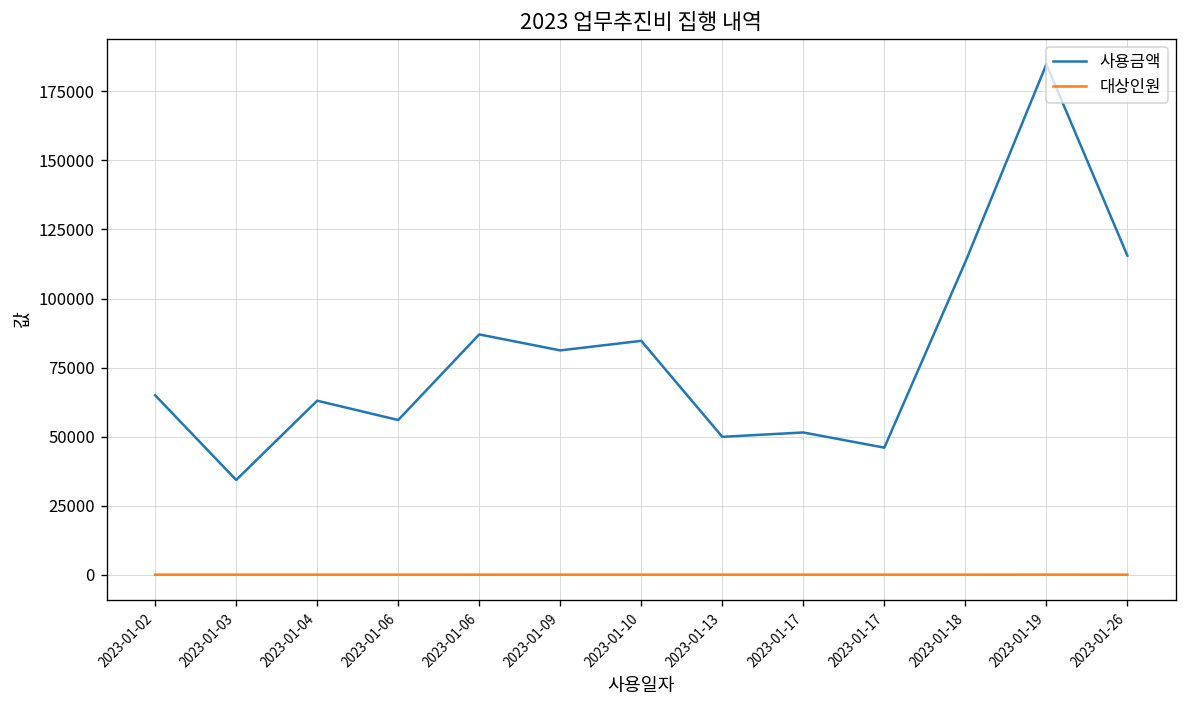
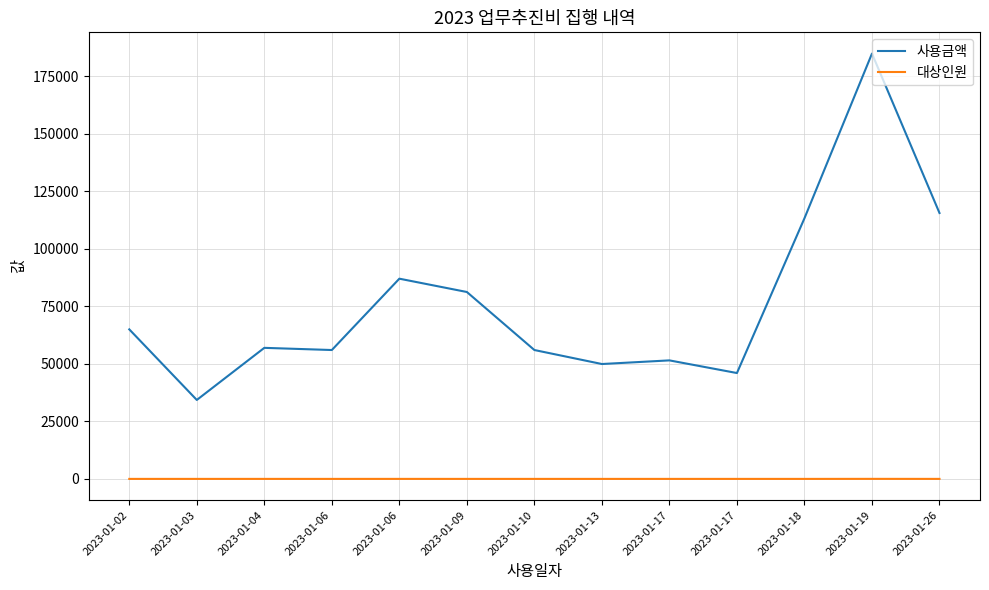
  {
    "사용금액": {
      "2023-01-02": 65000,
      "2023-01-03": 34000,
-     "2023-01-04": 63000,
+     "2023-01-04": 57000,
      "2023-01-09": 81000,
-     "2023-01-10": 85000,
+     "2023-01-10": 56000,
      "2023-01-13": 50000,
      "2023-01-18": 113000,
      "2023-01-19": 185000,
      "2023-01-26": 116000
    },
    "대상인원": {
      "2023-01-02": 0,
      "2023-01-03": 0,
      "2023-01-04": 0,
      "2023-01-09": 0,
      "2023-01-10": 0,
      "2023-01-13": 0,
      "2023-01-18": 0,
      "2023-01-19": 0,
      "2023-01-26": 0
    }
  }
